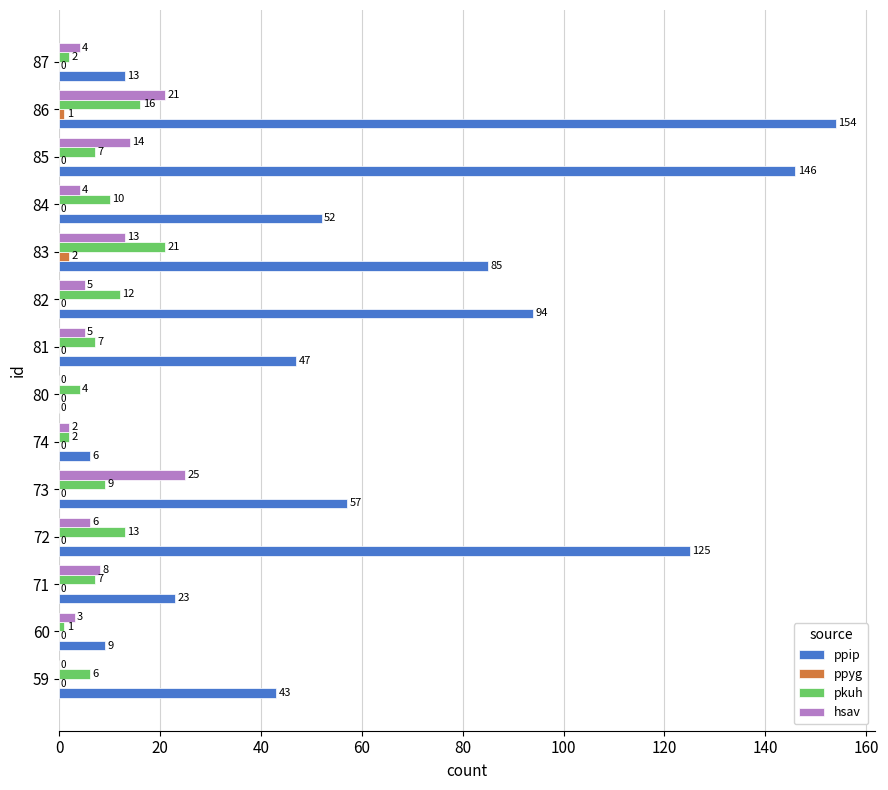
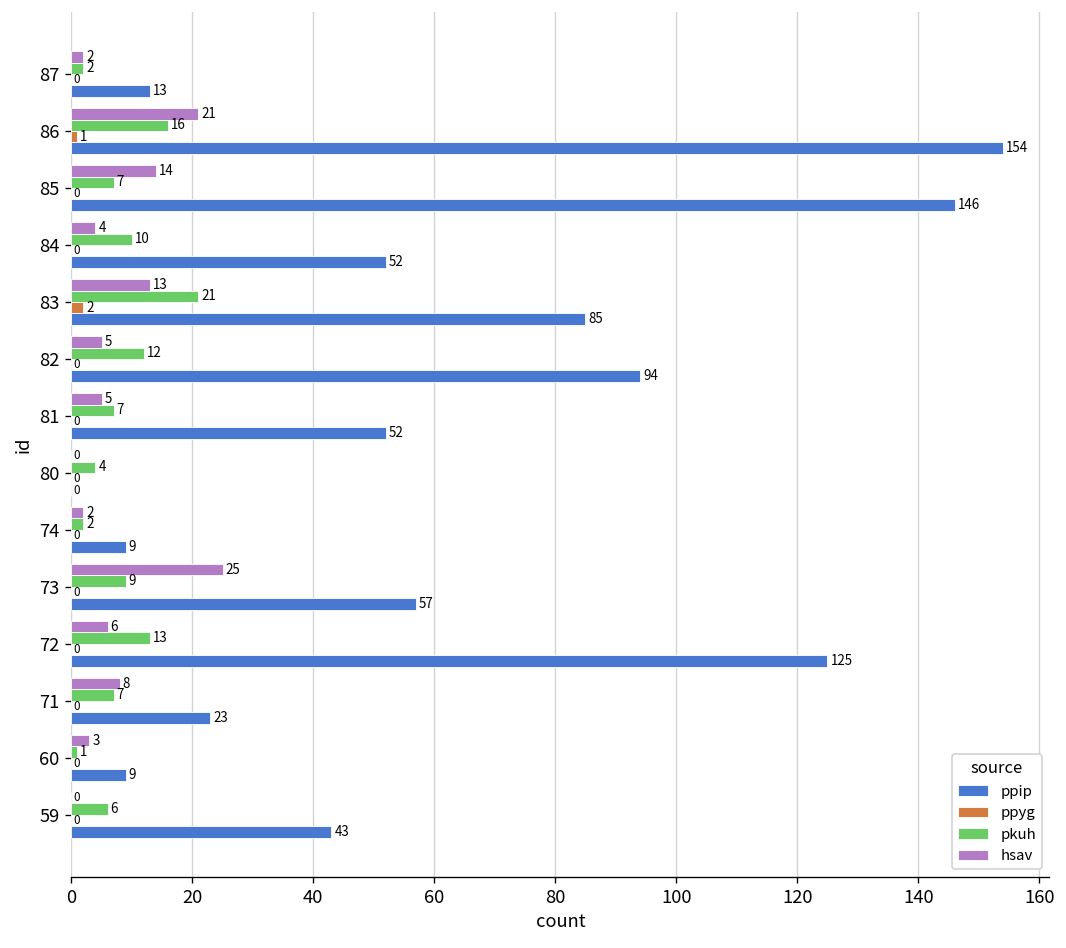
  {
    "ppip": {
      "87": 13,
      "86": 154,
      "85": 146,
      "84": 52,
      "83": 85,
      "82": 94,
-     "81": 47,
+     "81": 52,
      "80": 0,
-     "74": 6,
+     "74": 9,
      "73": 57,
      "72": 125,
      "71": 23,
      "60": 9,
      "59": 43
    },
    "ppyg": {
      "87": 0,
      "86": 1,
      "85": 0,
      "84": 0,
      "83": 2,
      "82": 0,
      "81": 0,
      "80": 0,
      "74": 0,
      "73": 0,
      "72": 0,
      "71": 0,
      "60": 0,
      "59": 0
    },
    "pkuh": {
      "87": 2,
      "86": 16,
      "85": 7,
      "84": 10,
      "83": 21,
      "82": 12,
      "81": 7,
      "80": 4,
      "74": 2,
      "73": 9,
      "72": 13,
      "71": 7,
      "60": 1,
      "59": 6
    },
    "hsav": {
-     "87": 4,
+     "87": 2,
      "86": 21,
      "85": 14,
      "84": 4,
      "83": 13,
      "82": 5,
      "81": 5,
      "80": 0,
      "74": 2,
      "73": 25,
      "72": 6,
      "71": 8,
      "60": 3,
      "59": 0
    }
  }
